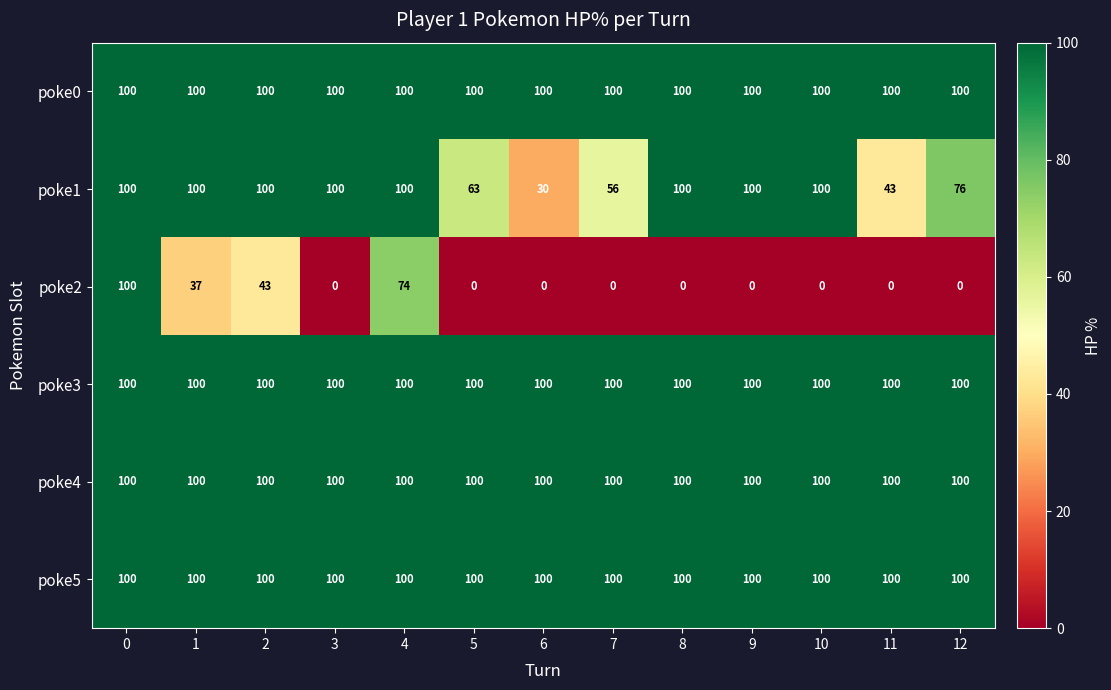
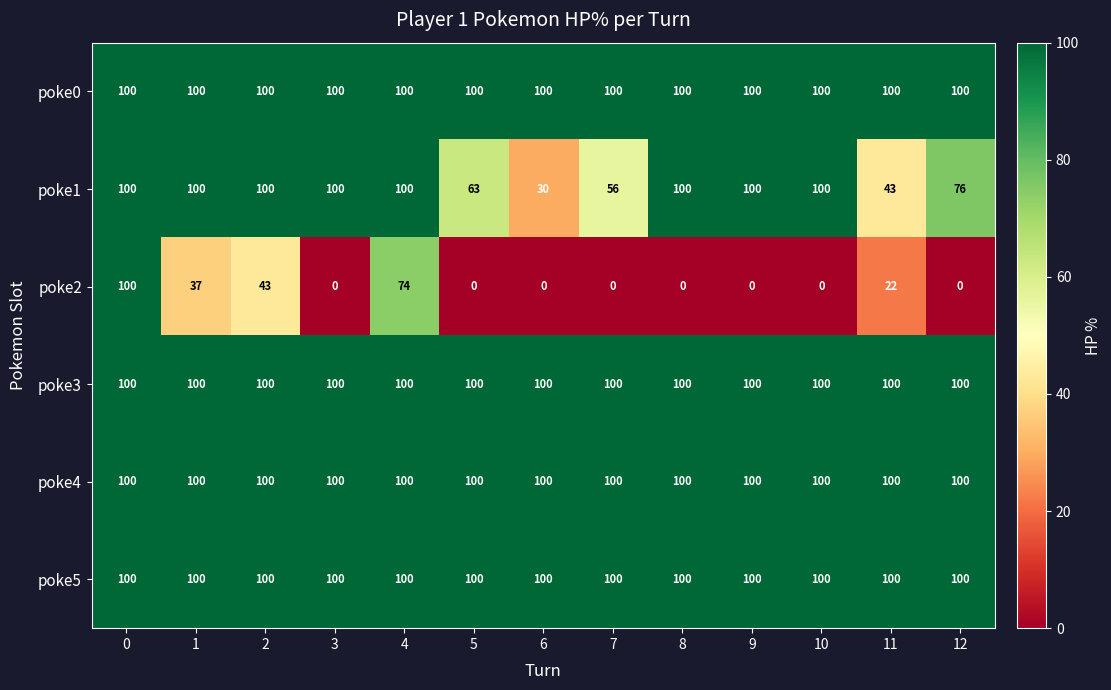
  {
    "poke0": {
      "0": 100,
      "1": 100,
      "2": 100,
      "3": 100,
      "4": 100,
      "5": 100,
      "6": 100,
      "7": 100,
      "8": 100,
      "9": 100,
      "10": 100,
      "11": 100,
      "12": 100
    },
    "poke1": {
      "0": 100,
      "1": 100,
      "2": 100,
      "3": 100,
      "4": 100,
      "5": 63,
      "6": 30,
      "7": 56,
      "8": 100,
      "9": 100,
      "10": 100,
      "11": 43,
      "12": 76
    },
    "poke2": {
      "0": 100,
      "1": 37,
      "2": 43,
      "3": 0,
      "4": 74,
      "5": 0,
      "6": 0,
      "7": 0,
      "8": 0,
      "9": 0,
      "10": 0,
-     "11": 0,
+     "11": 22,
      "12": 0
    },
    "poke3": {
      "0": 100,
      "1": 100,
      "2": 100,
      "3": 100,
      "4": 100,
      "5": 100,
      "6": 100,
      "7": 100,
      "8": 100,
      "9": 100,
      "10": 100,
      "11": 100,
      "12": 100
    },
    "poke4": {
      "0": 100,
      "1": 100,
      "2": 100,
      "3": 100,
      "4": 100,
      "5": 100,
      "6": 100,
      "7": 100,
      "8": 100,
      "9": 100,
      "10": 100,
      "11": 100,
      "12": 100
    },
    "poke5": {
      "0": 100,
      "1": 100,
      "2": 100,
      "3": 100,
      "4": 100,
      "5": 100,
      "6": 100,
      "7": 100,
      "8": 100,
      "9": 100,
      "10": 100,
      "11": 100,
      "12": 100
    }
  }
